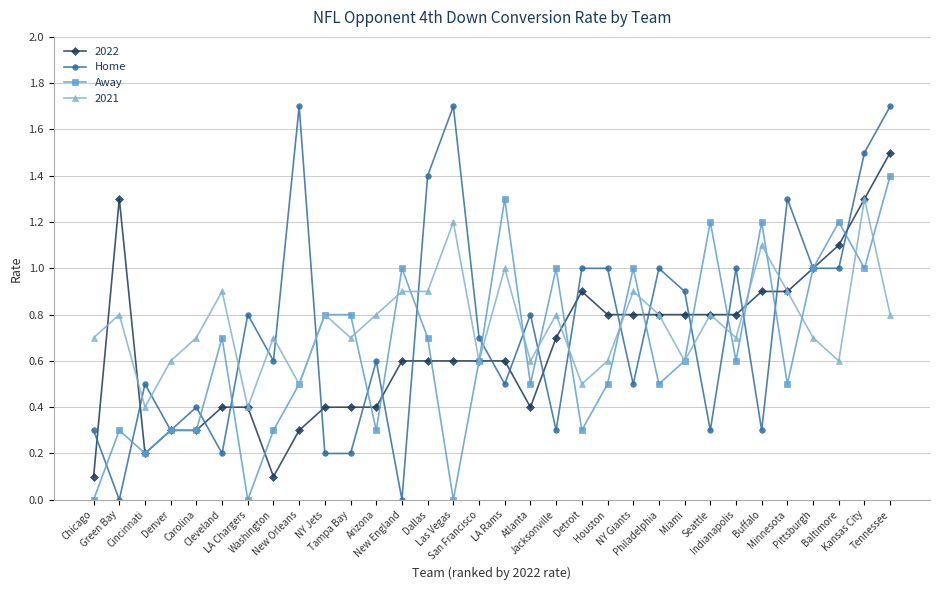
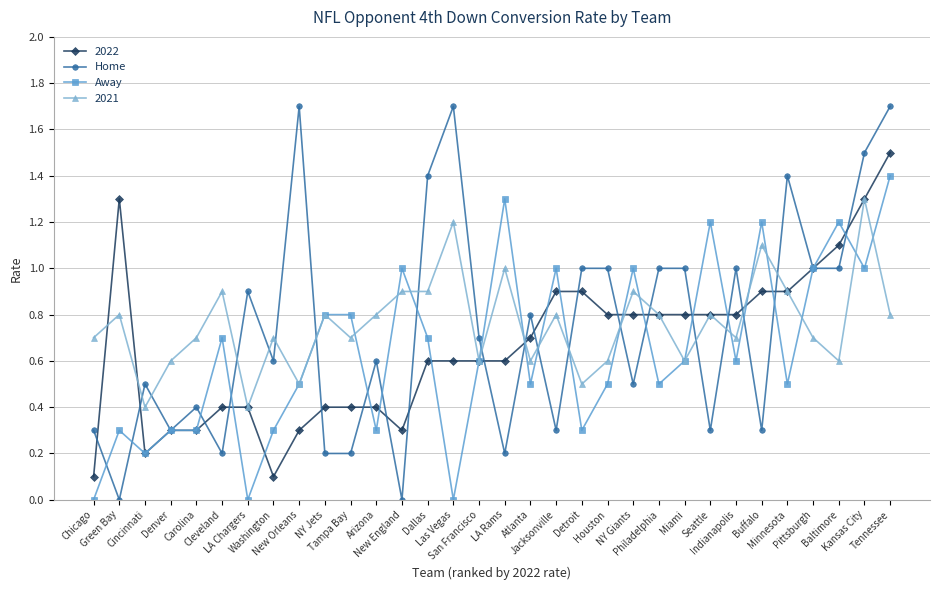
  {
    "2022": {
      "Chicago": 0.1,
      "Green Bay": 1.3,
      "Cleveland": 0.4,
      "Washington": 0.1,
      "New Orleans": 0.3,
      "NY Jets": 0.4,
      "Tampa Bay": 0.4,
      "Arizona": 0.4,
-     "New England": 0.6,
+     "New England": 0.3,
      "Dallas": 0.6,
      "Las Vegas": 0.6,
      "LA Rams": 0.6,
-     "Atlanta": 0.4,
-     "Jacksonville": 0.7,
+     "Atlanta": 0.7,
+     "Jacksonville": 0.9,
      "Detroit": 0.9,
      "Houston": 0.8,
      "NY Giants": 0.8,
      "Miami": 0.8,
      "Indianapolis": 0.8,
      "Buffalo": 0.9,
      "Baltimore": 1.1,
      "Tennessee": 1.5
    },
    "Home": {
      "Chicago": 0.3,
      "Green Bay": 0.0,
      "Cincinnati": 0.5,
      "Carolina": 0.4,
      "Cleveland": 0.2,
-     "LA Chargers": 0.8,
+     "LA Chargers": 0.9,
      "Washington": 0.6,
      "New Orleans": 1.7,
      "NY Jets": 0.2,
      "Tampa Bay": 0.2,
      "Arizona": 0.6,
      "New England": 0.0,
      "Dallas": 1.4,
      "Las Vegas": 1.7,
      "San Francisco": 0.7,
-     "LA Rams": 0.5,
+     "LA Rams": 0.2,
      "Atlanta": 0.8,
      "Jacksonville": 0.3,
      "Detroit": 1.0,
      "Houston": 1.0,
      "NY Giants": 0.5,
      "Philadelphia": 1.0,
-     "Miami": 0.9,
+     "Miami": 1.0,
      "Seattle": 0.3,
      "Indianapolis": 1.0,
      "Buffalo": 0.3,
-     "Minnesota": 1.3,
+     "Minnesota": 1.4,
      "Baltimore": 1.0,
      "Kansas City": 1.5,
      "Tennessee": 1.7
    }
  }
